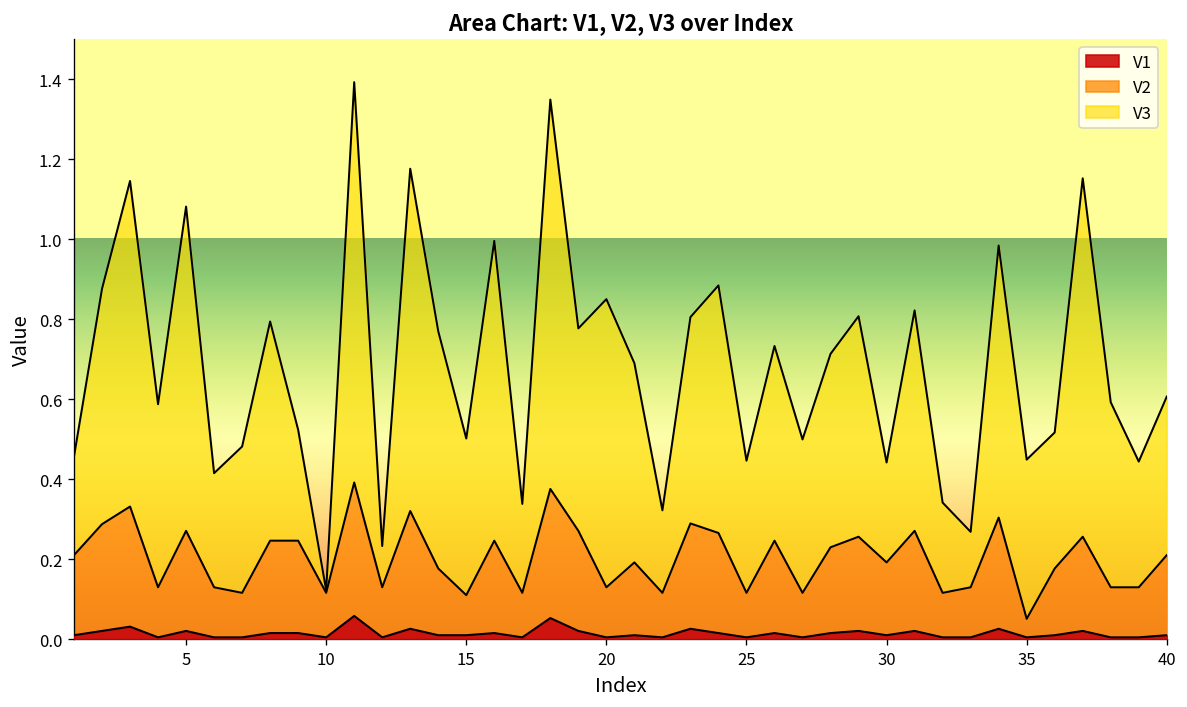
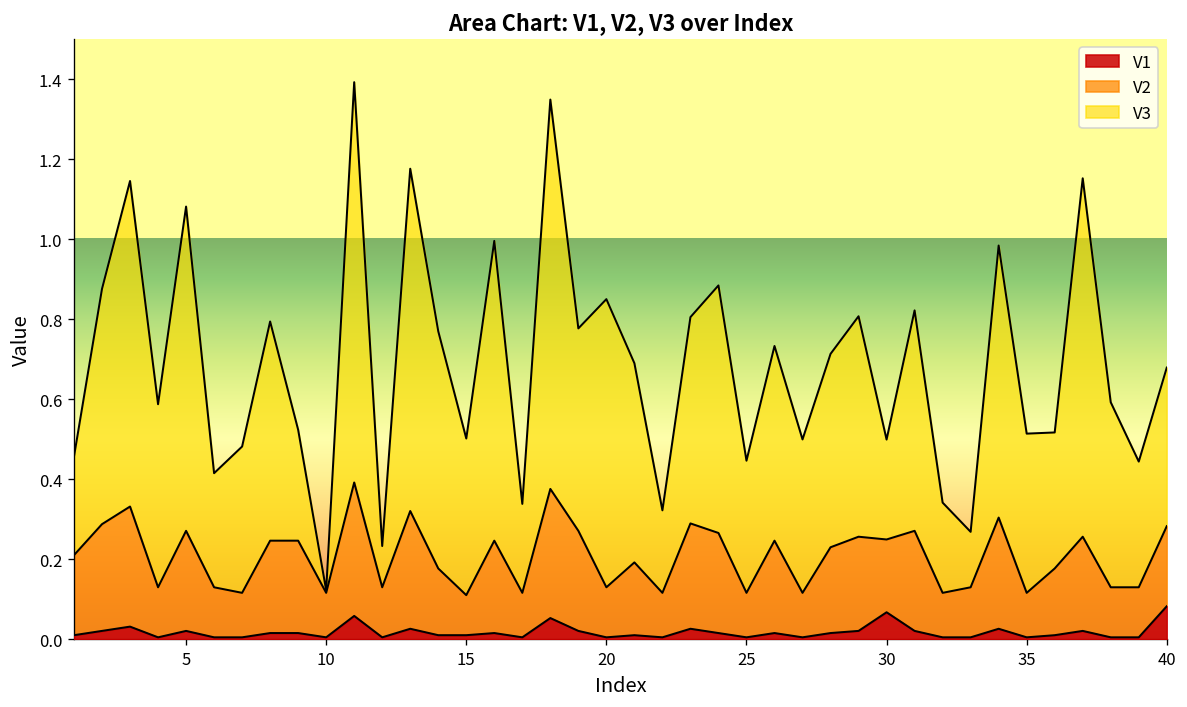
  {
    "V1": {
      "5": 0.02,
      "10": 0.01,
      "15": 0.01,
      "20": 0.01,
      "25": 0.01,
-     "30": 0.01,
+     "30": 0.07,
      "35": 0.01,
-     "40": 0.01
+     "40": 0.08
    },
    "V2": {
      "5": 0.25,
      "15": 0.10,
      "20": 0.12,
      "25": 0.11,
      "30": 0.18,
-     "35": 0.05,
+     "35": 0.11,
      "40": 0.20
    },
    "V3": {
      "5": 0.81,
      "15": 0.39,
      "20": 0.72,
      "25": 0.33,
      "30": 0.25,
      "35": 0.40,
      "40": 0.40
    }
  }
